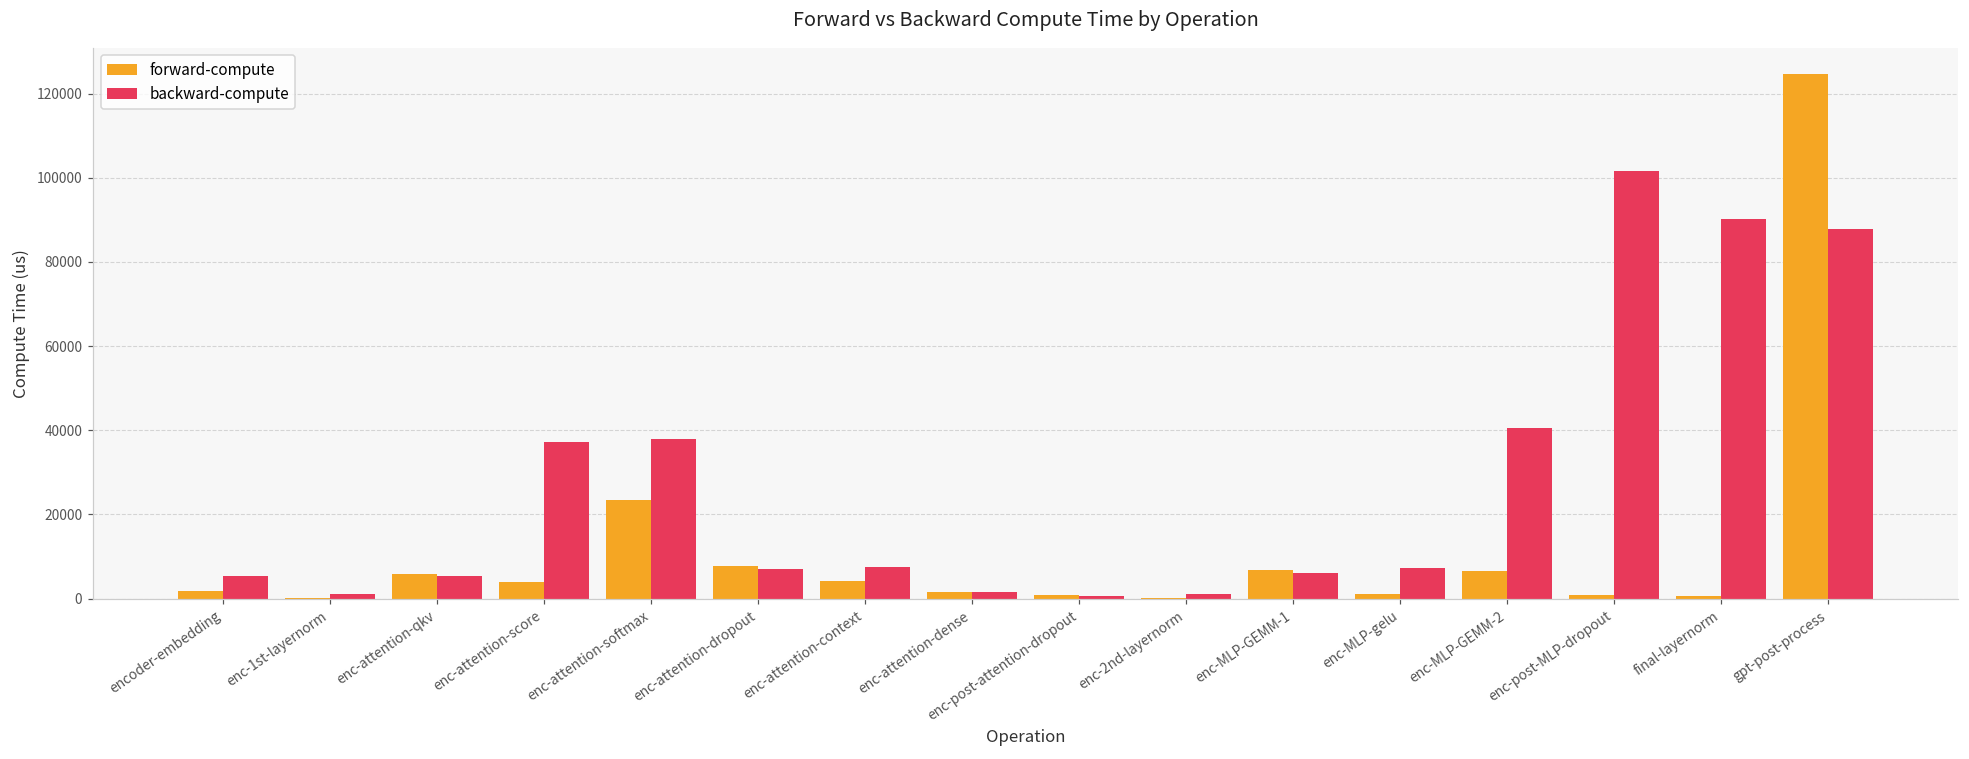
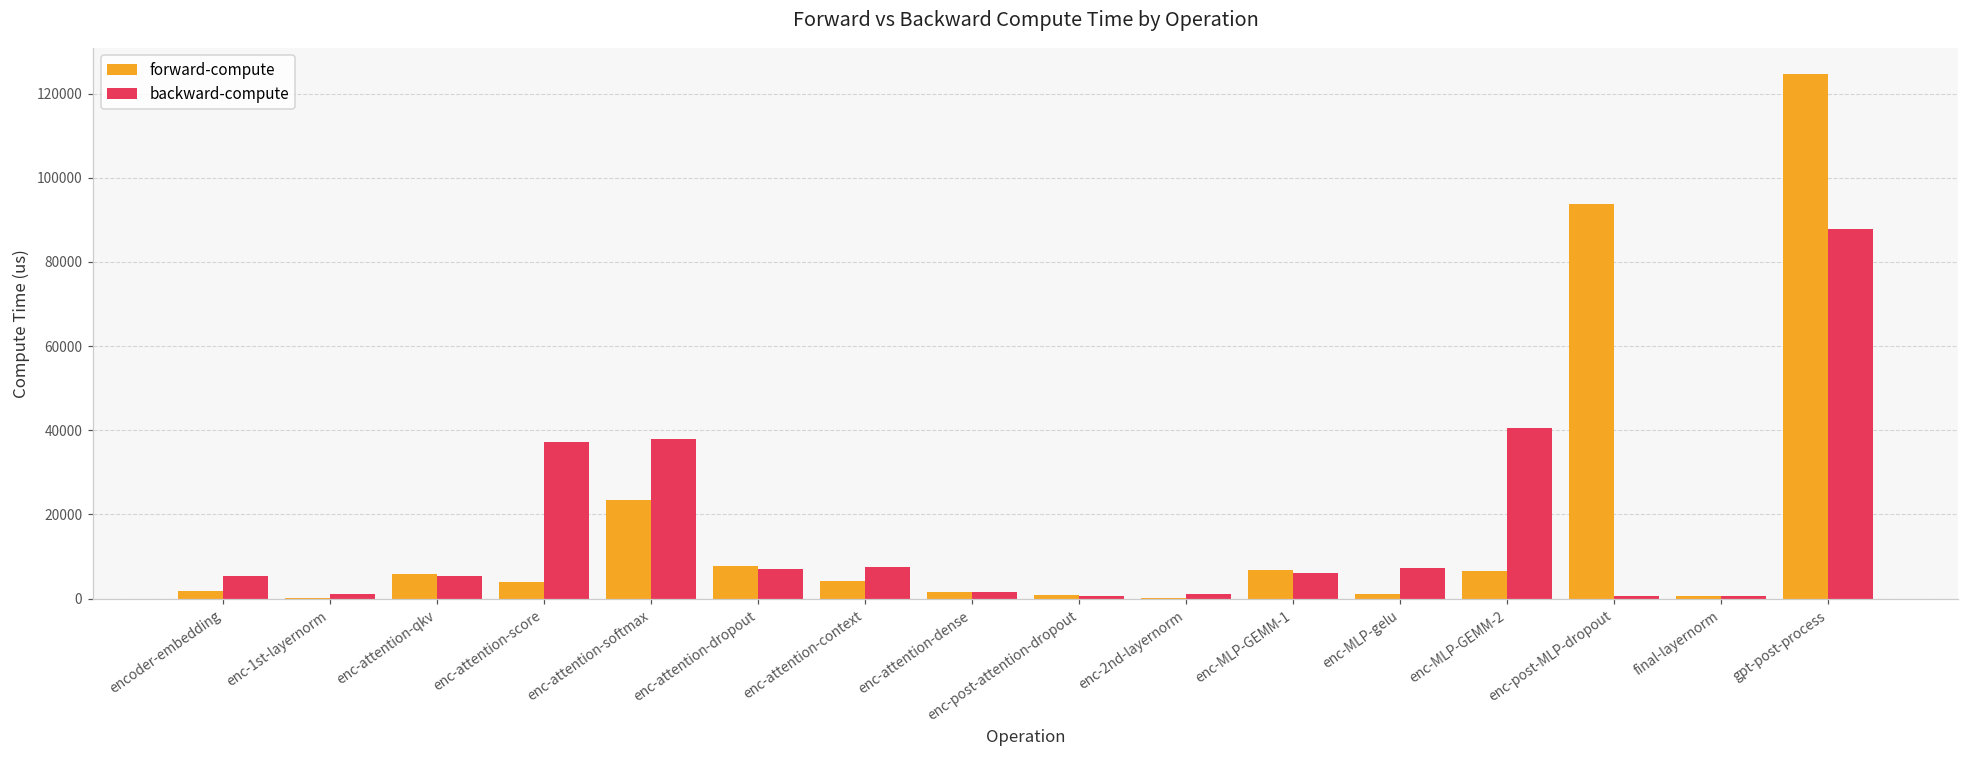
  {
    "forward-compute": {
      "encoder-embedding": 2000,
      "enc-attention-qkv": 6000,
      "enc-attention-score": 4000,
      "enc-attention-softmax": 23000,
      "enc-attention-dropout": 8000,
      "enc-attention-context": 4000,
      "enc-attention-dense": 2000,
      "enc-post-attention-dropout": 1000,
      "enc-MLP-GEMM-1": 7000,
      "enc-MLP-gelu": 1000,
      "enc-MLP-GEMM-2": 7000,
-     "enc-post-MLP-dropout": 1000,
+     "enc-post-MLP-dropout": 94000,
      "gpt-post-process": 125000
    },
    "backward-compute": {
      "encoder-embedding": 5000,
      "enc-1st-layernorm": 1000,
      "enc-attention-qkv": 5000,
      "enc-attention-score": 37000,
      "enc-attention-softmax": 38000,
      "enc-attention-dropout": 7000,
      "enc-attention-context": 7000,
      "enc-attention-dense": 2000,
      "enc-2nd-layernorm": 1000,
      "enc-MLP-GEMM-1": 6000,
      "enc-MLP-gelu": 7000,
      "enc-MLP-GEMM-2": 41000,
-     "enc-post-MLP-dropout": 102000,
-     "final-layernorm": 90000,
+     "enc-post-MLP-dropout": 1000,
+     "final-layernorm": 1000,
      "gpt-post-process": 88000
    }
  }
